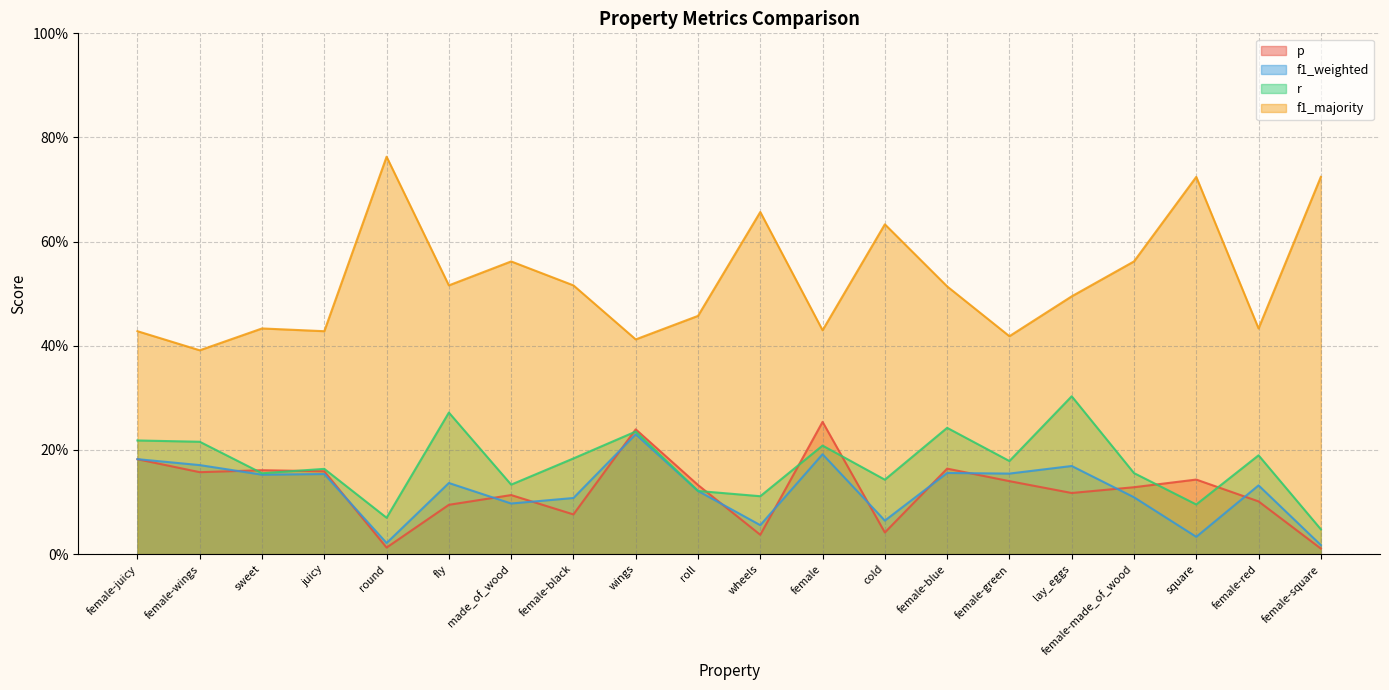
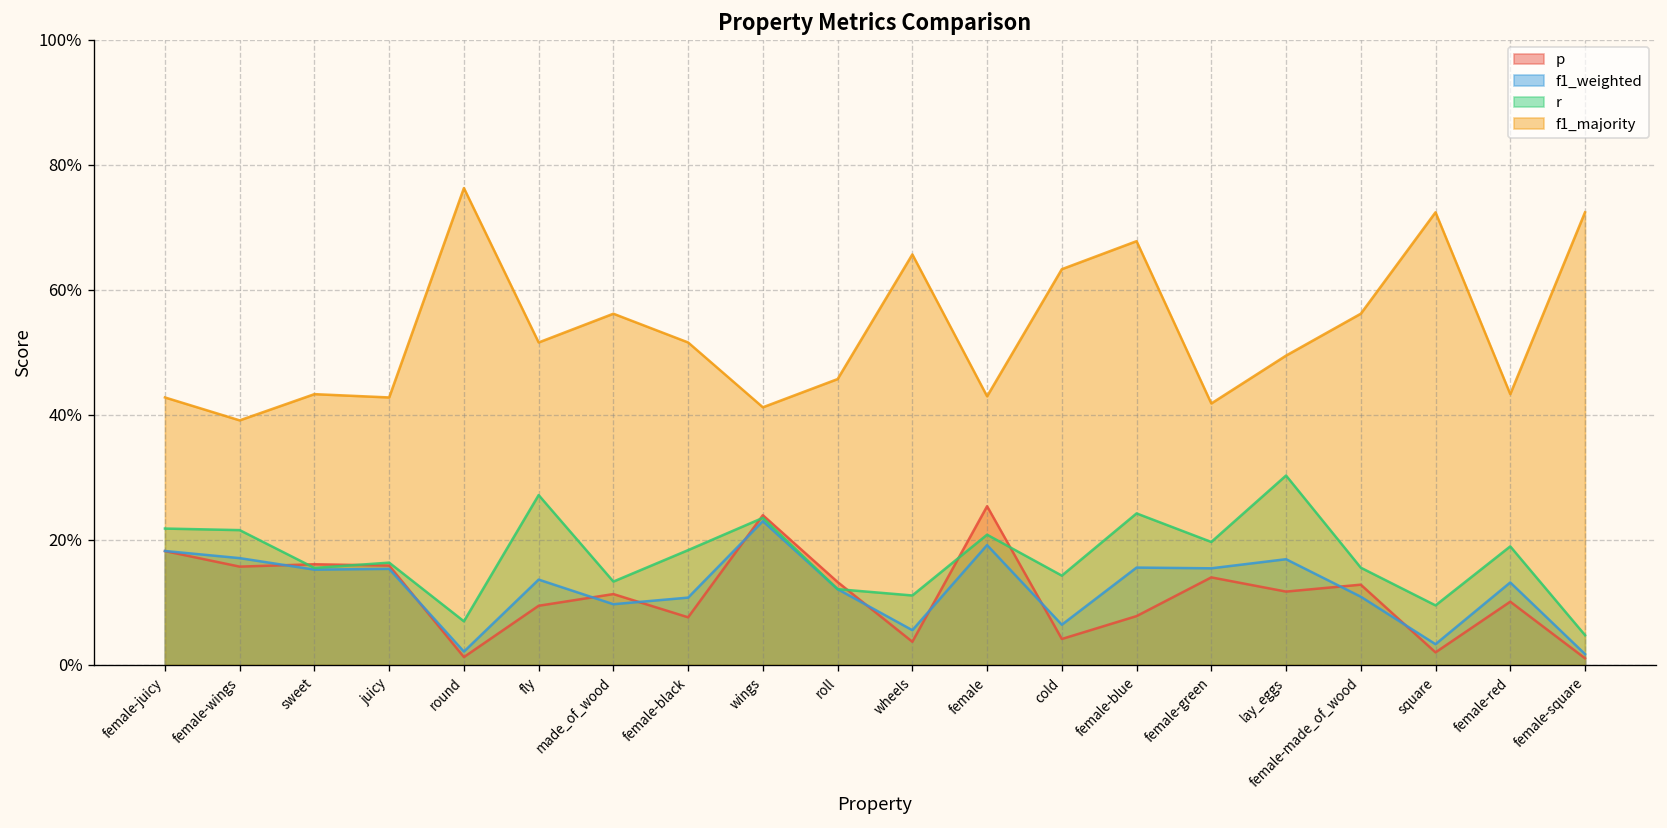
  {
    "p": {
      "female-wings": "16%",
      "sweet": "16%",
      "round": "1%",
      "fly": "9%",
      "made_of_wood": "11%",
      "female-black": "8%",
      "roll": "13%",
      "wheels": "4%",
      "female": "25%",
      "cold": "4%",
-     "female-blue": "16%",
+     "female-blue": "8%",
      "female-green": "14%",
      "lay_eggs": "12%",
      "female-made_of_wood": "13%",
-     "square": "14%",
+     "square": "2%",
      "female-red": "10%",
      "female-square": "1%"
    },
    "f1_weighted": {
      "female-wings": "17%",
      "juicy": "15%",
      "round": "2%",
      "fly": "14%",
      "made_of_wood": "10%",
      "female-black": "11%",
      "wings": "23%",
      "wheels": "6%",
      "female": "19%",
      "cold": "6%",
      "female-blue": "16%",
      "female-green": "15%",
      "lay_eggs": "17%",
      "female-made_of_wood": "11%",
      "square": "3%",
      "female-red": "13%",
      "female-square": "2%"
    },
    "r": {
      "female-juicy": "22%",
      "female-wings": "22%",
      "round": "7%",
      "fly": "27%",
      "made_of_wood": "13%",
      "female-black": "18%",
      "wheels": "11%",
      "female": "21%",
      "cold": "14%",
      "female-blue": "24%",
-     "female-green": "18%",
+     "female-green": "20%",
      "lay_eggs": "30%",
      "female-made_of_wood": "16%",
      "square": "10%",
      "female-red": "19%",
      "female-square": "5%"
    },
    "f1_majority": {
      "female-juicy": "43%",
      "female-wings": "39%",
      "sweet": "43%",
      "juicy": "43%",
      "round": "76%",
      "fly": "52%",
      "made_of_wood": "56%",
      "female-black": "52%",
      "wings": "41%",
      "roll": "46%",
      "wheels": "66%",
      "female": "43%",
      "cold": "63%",
-     "female-blue": "51%",
+     "female-blue": "68%",
      "female-green": "42%",
      "lay_eggs": "49%",
      "female-made_of_wood": "56%",
      "square": "72%",
      "female-red": "43%",
      "female-square": "72%"
    }
  }
